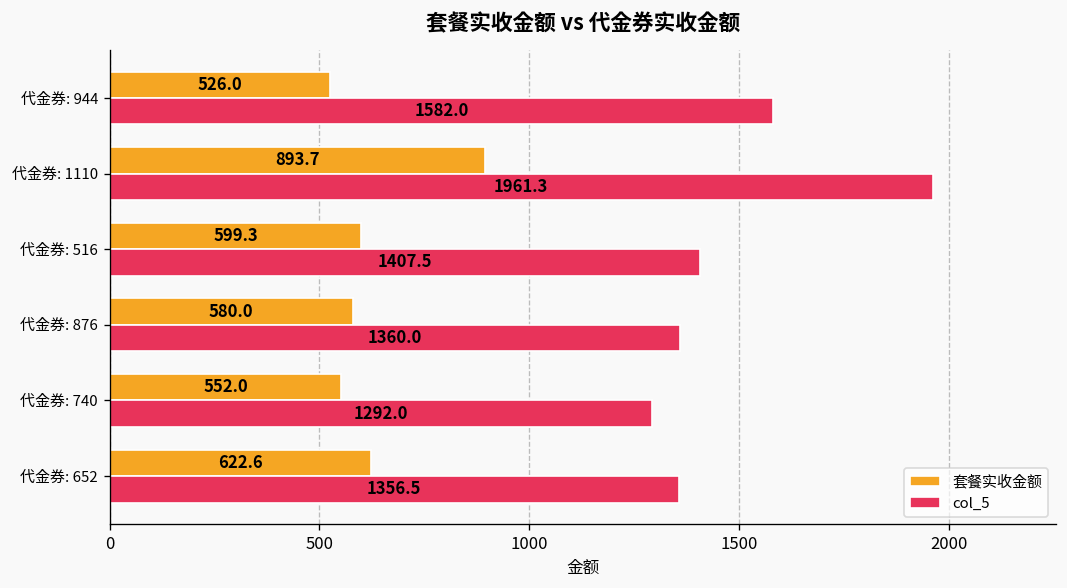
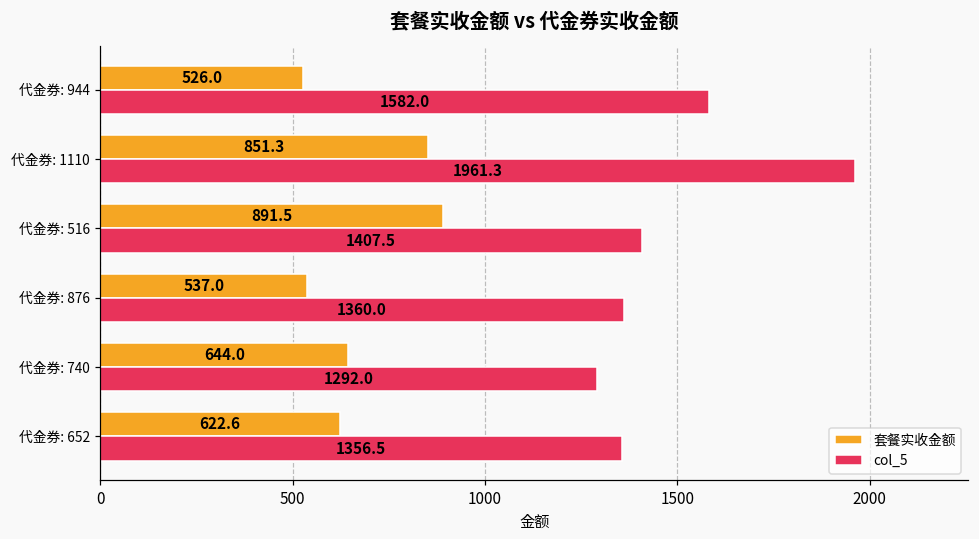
  {
    "套餐实收金额": {
      "代金券: 944": 526.0,
-     "代金券: 1110": 893.7,
-     "代金券: 516": 599.3,
-     "代金券: 876": 580.0,
-     "代金券: 740": 552.0,
+     "代金券: 1110": 851.3,
+     "代金券: 516": 891.5,
+     "代金券: 876": 537.0,
+     "代金券: 740": 644.0,
      "代金券: 652": 622.6
    },
    "col_5": {
      "代金券: 944": 1582.0,
      "代金券: 1110": 1961.3,
      "代金券: 516": 1407.5,
      "代金券: 876": 1360.0,
      "代金券: 740": 1292.0,
      "代金券: 652": 1356.5
    }
  }
